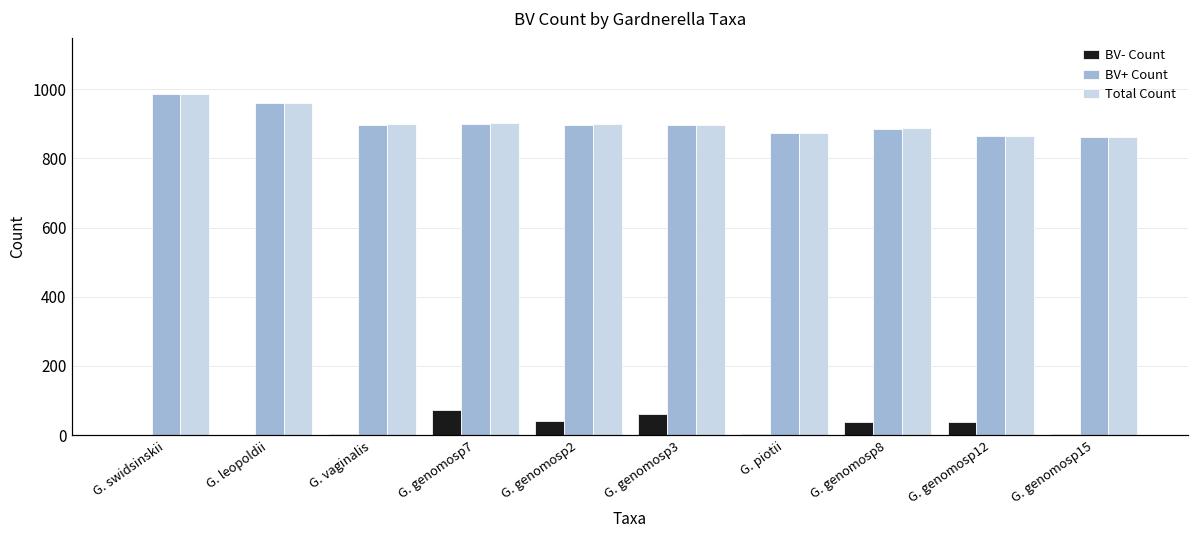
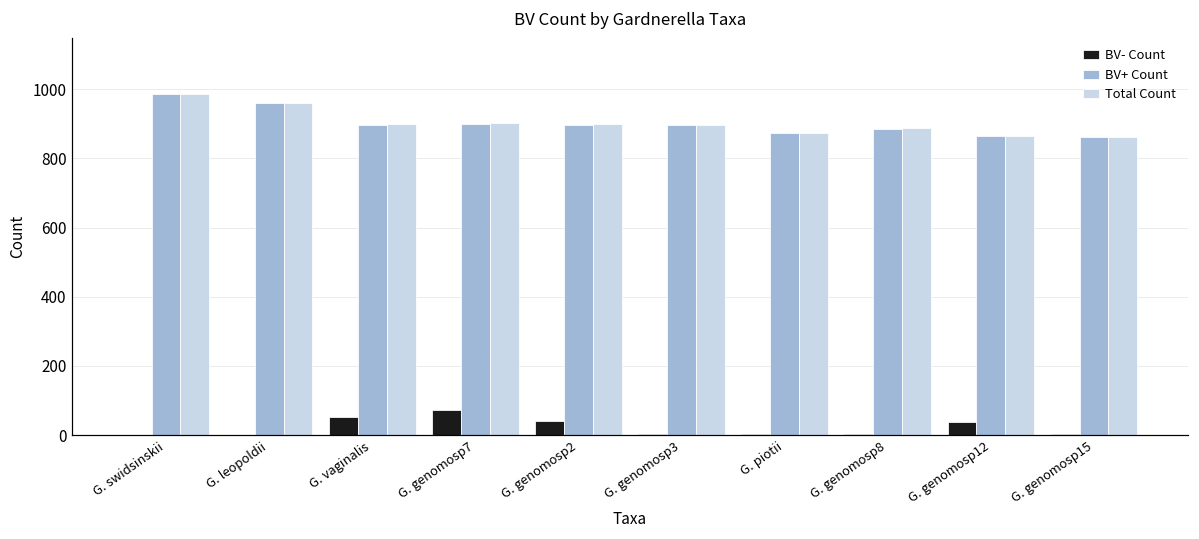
  {
    "BV- Count": {
      "G. swidsinskii": 0,
      "G. leopoldii": 0,
-     "G. vaginalis": 0,
+     "G. vaginalis": 50,
      "G. genomosp7": 70,
      "G. genomosp2": 40,
-     "G. genomosp3": 60,
-     "G. genomosp8": 40,
+     "G. genomosp3": 0,
+     "G. genomosp8": 0,
      "G. genomosp12": 40
    }
  }
